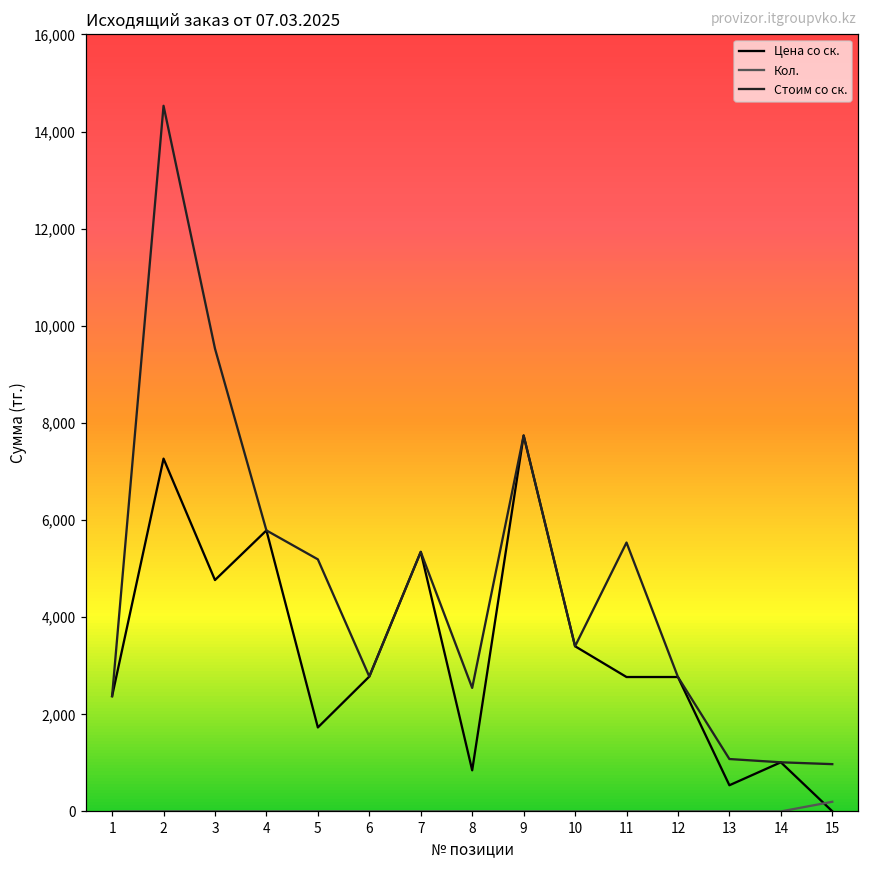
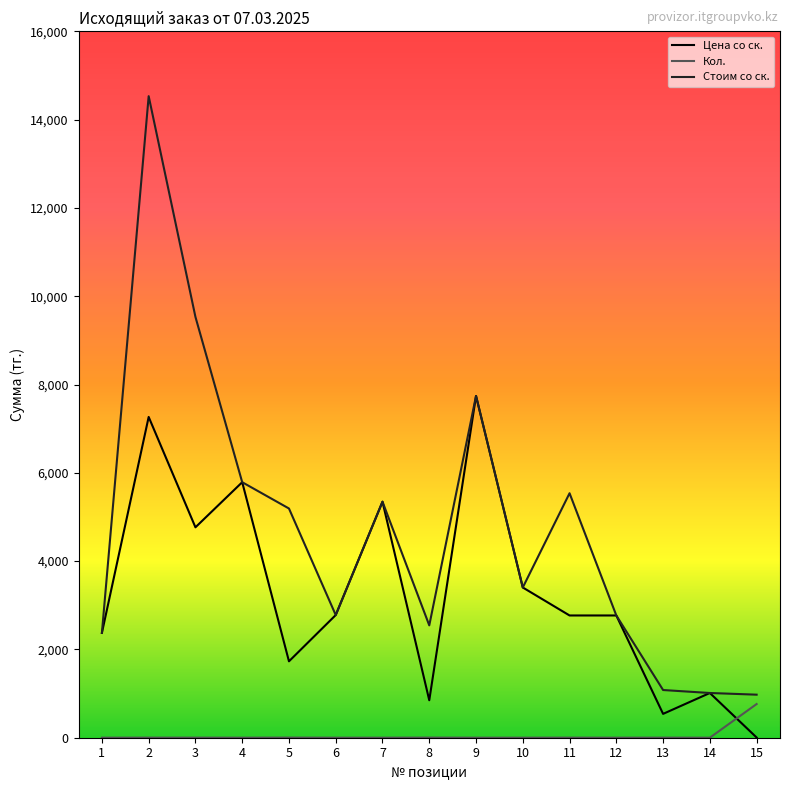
  {
    "Кол.": {
      "1": 0,
      "2": 0,
      "3": 0,
      "4": 0,
      "5": 0,
      "6": 0,
      "7": 0,
      "8": 0,
      "9": 0,
      "10": 0,
      "11": 0,
      "12": 0,
      "13": 0,
      "14": 0,
-     "15": 200
+     "15": 800
    }
  }
